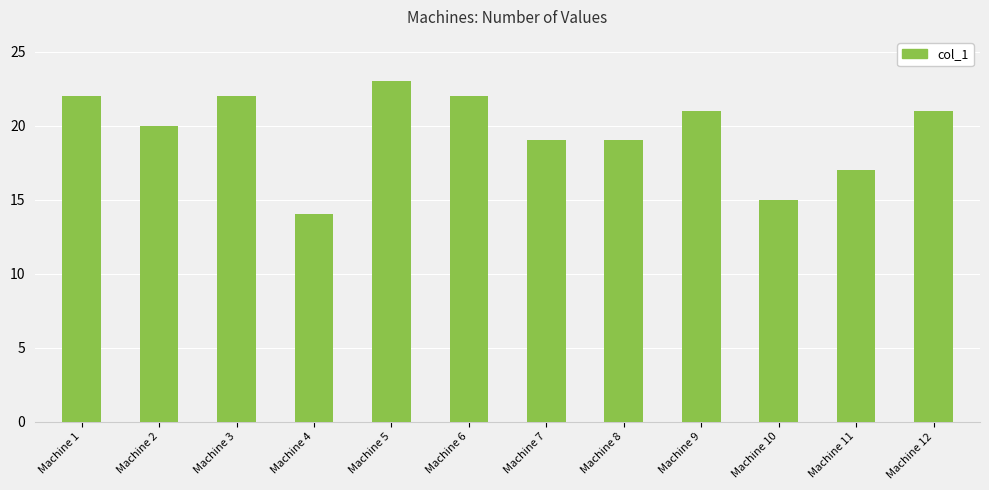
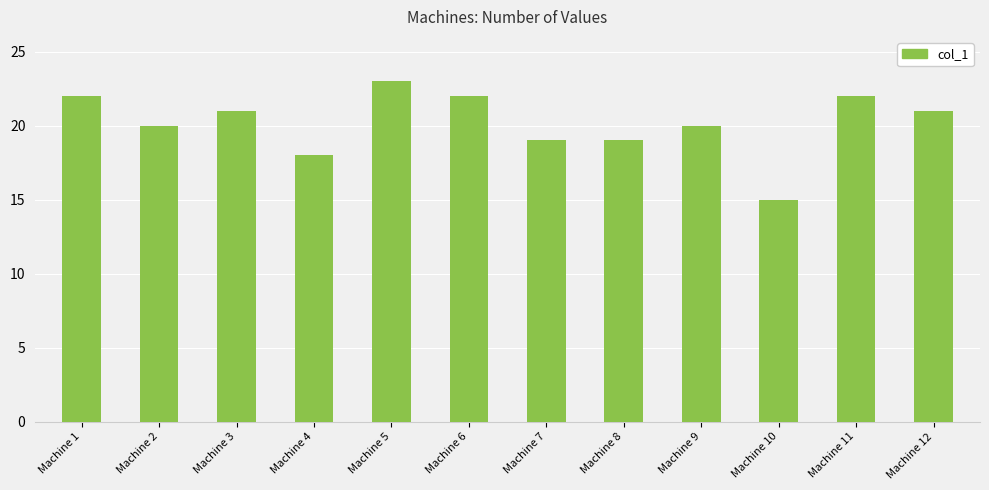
  {
    "Machine 1": 22,
    "Machine 2": 20,
-   "Machine 3": 22,
-   "Machine 4": 14,
+   "Machine 3": 21,
+   "Machine 4": 18,
    "Machine 5": 23,
    "Machine 6": 22,
    "Machine 7": 19,
    "Machine 8": 19,
-   "Machine 9": 21,
+   "Machine 9": 20,
    "Machine 10": 15,
-   "Machine 11": 17,
+   "Machine 11": 22,
    "Machine 12": 21
  }
